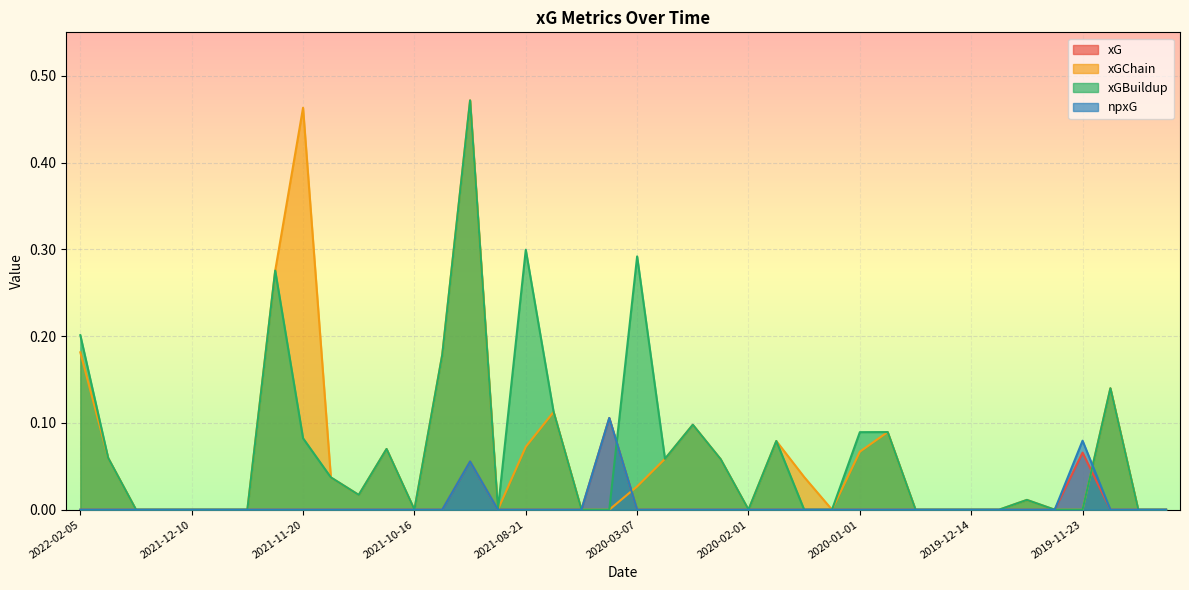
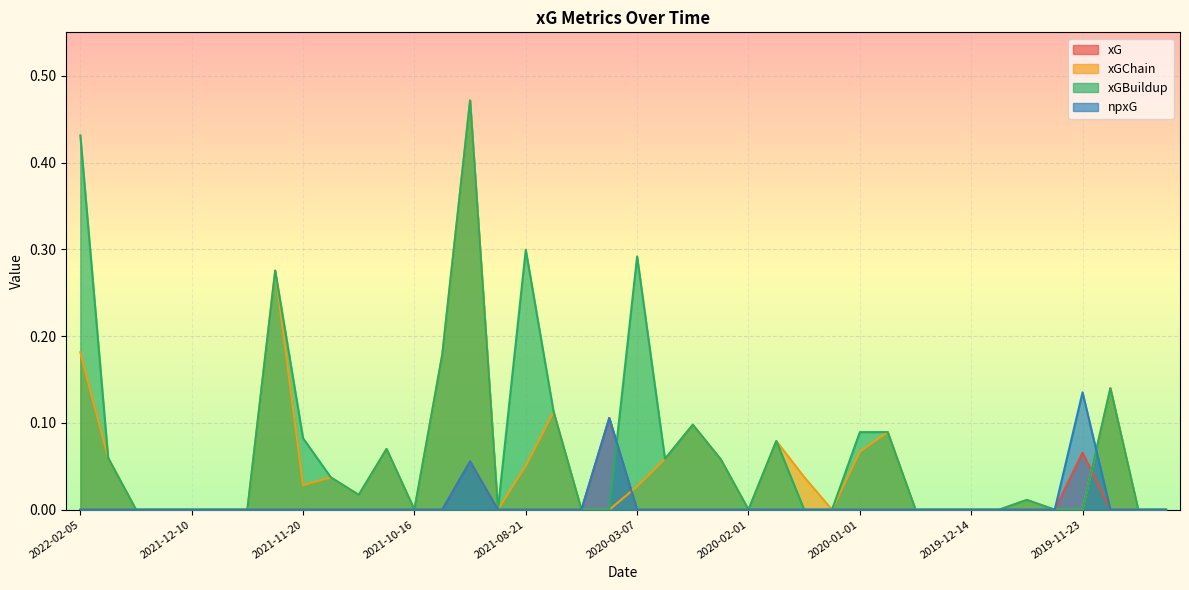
  {
    "xG": {
      "2019-11-23": 0.07
    },
    "xGChain": {
      "2022-02-05": 0.18,
-     "2021-11-20": 0.46,
-     "2021-08-21": 0.07,
+     "2021-11-20": 0.03,
+     "2021-08-21": 0.05,
      "2020-03-07": 0.03,
      "2020-01-01": 0.07
    },
    "xGBuildup": {
-     "2022-02-05": 0.20,
+     "2022-02-05": 0.43,
      "2021-11-20": 0.08,
      "2021-08-21": 0.30,
      "2020-03-07": 0.29,
      "2020-01-01": 0.09
    },
    "npxG": {
-     "2019-11-23": 0.08
+     "2019-11-23": 0.14
    }
  }
